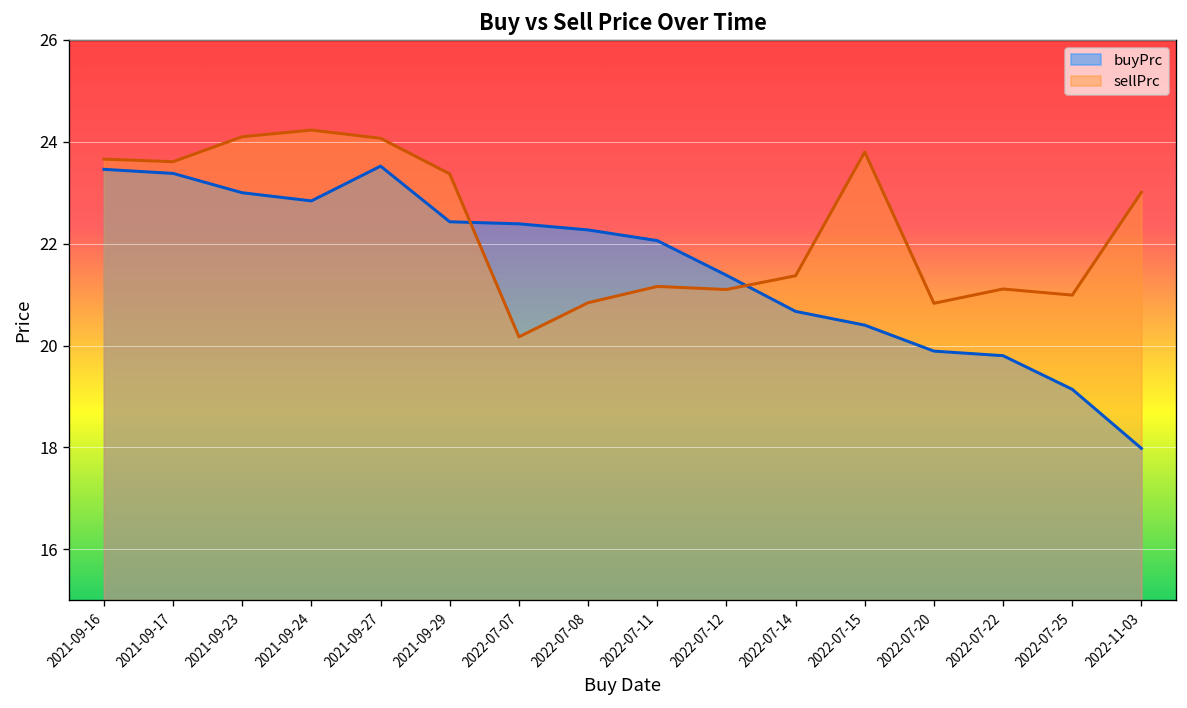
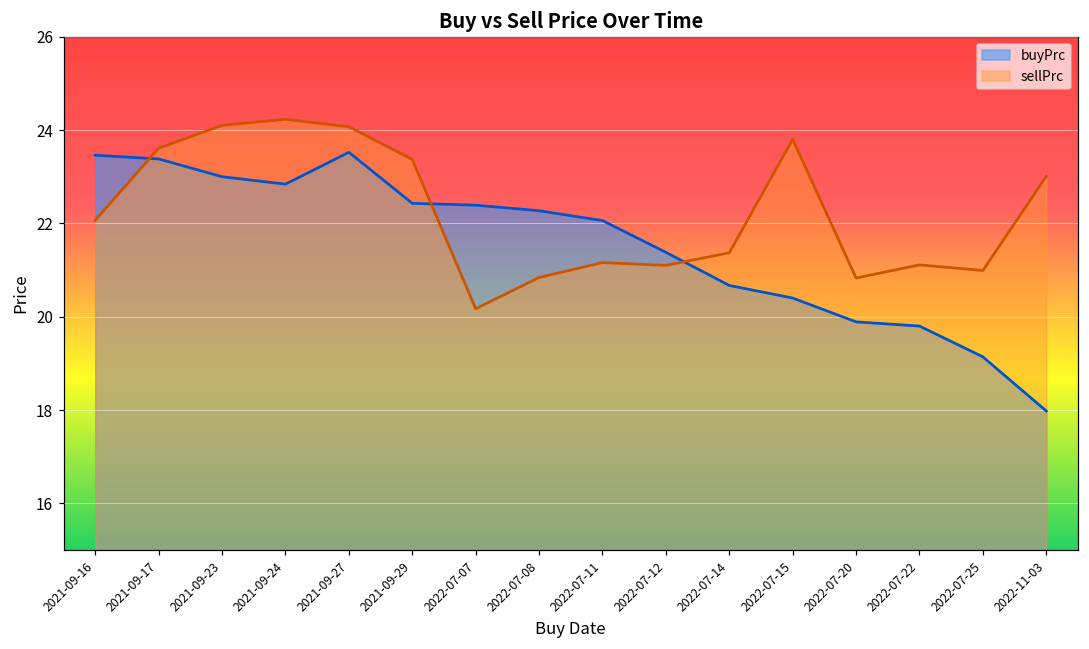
  {
    "buyPrc": {
      "2021-09-16": 23.5,
      "2021-09-17": 23.4,
      "2021-09-23": 23.0,
      "2021-09-24": 22.8,
      "2021-09-27": 23.5,
      "2021-09-29": 22.4,
      "2022-07-07": 22.4,
      "2022-07-08": 22.3,
      "2022-07-11": 22.1,
      "2022-07-12": 21.4,
      "2022-07-14": 20.7,
      "2022-07-15": 20.4,
      "2022-07-20": 19.9,
      "2022-07-22": 19.8,
      "2022-07-25": 19.1,
      "2022-11-03": 18.0
    },
    "sellPrc": {
-     "2021-09-16": 23.7,
+     "2021-09-16": 22.1,
      "2021-09-17": 23.6,
      "2021-09-23": 24.1,
      "2021-09-24": 24.2,
      "2021-09-27": 24.1,
      "2021-09-29": 23.4,
      "2022-07-07": 20.2,
      "2022-07-08": 20.8,
      "2022-07-11": 21.2,
      "2022-07-12": 21.1,
      "2022-07-14": 21.4,
      "2022-07-15": 23.8,
      "2022-07-20": 20.8,
      "2022-07-22": 21.1,
      "2022-07-25": 21.0,
      "2022-11-03": 23.0
    }
  }
